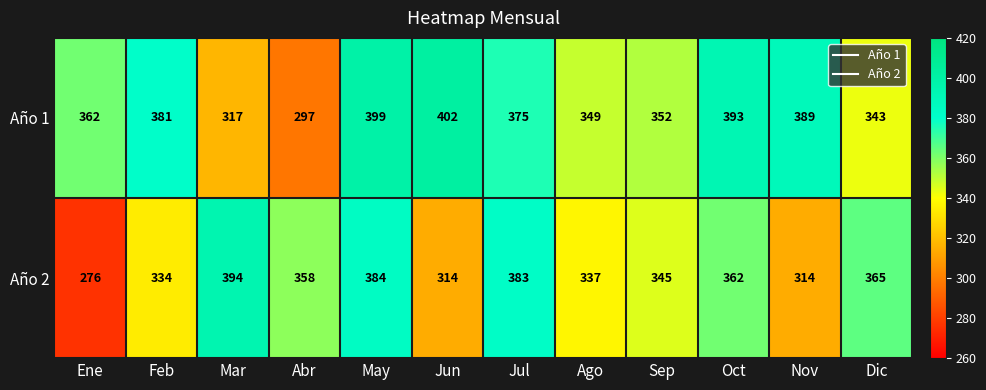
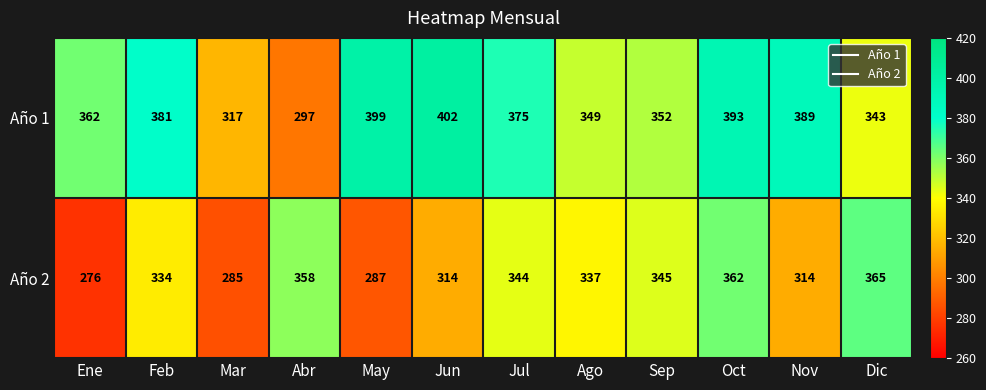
  {
    "Año 1": {
      "Ene": 362,
      "Feb": 381,
      "Mar": 317,
      "Abr": 297,
      "May": 399,
      "Jun": 402,
      "Jul": 375,
      "Ago": 349,
      "Sep": 352,
      "Oct": 393,
      "Nov": 389,
      "Dic": 343
    },
    "Año 2": {
      "Ene": 276,
      "Feb": 334,
-     "Mar": 394,
+     "Mar": 285,
      "Abr": 358,
-     "May": 384,
+     "May": 287,
      "Jun": 314,
-     "Jul": 383,
+     "Jul": 344,
      "Ago": 337,
      "Sep": 345,
      "Oct": 362,
      "Nov": 314,
      "Dic": 365
    }
  }
